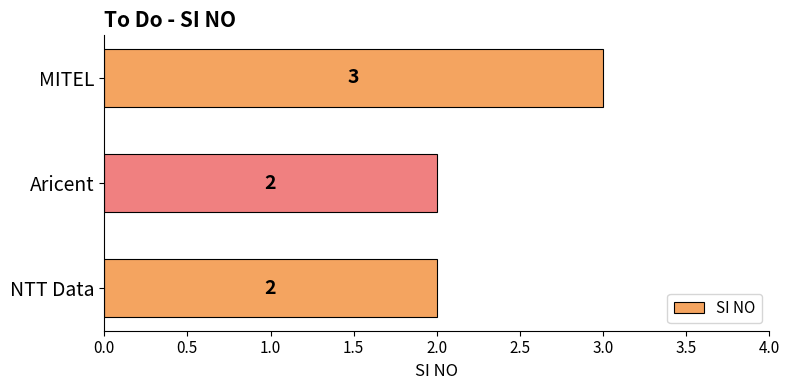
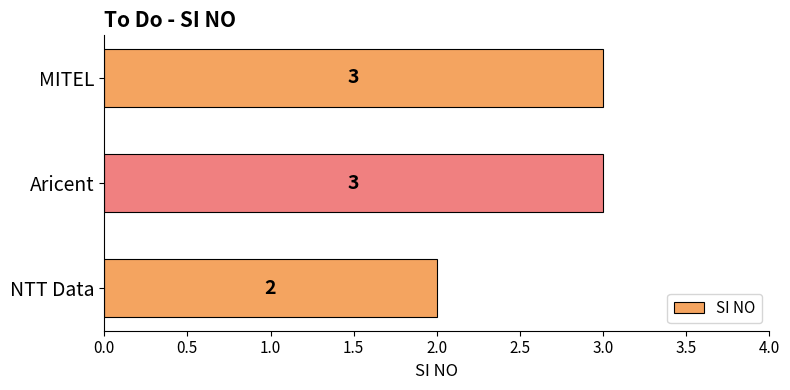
  {
    "MITEL": 3,
-   "Aricent": 2,
+   "Aricent": 3,
    "NTT Data": 2
  }
